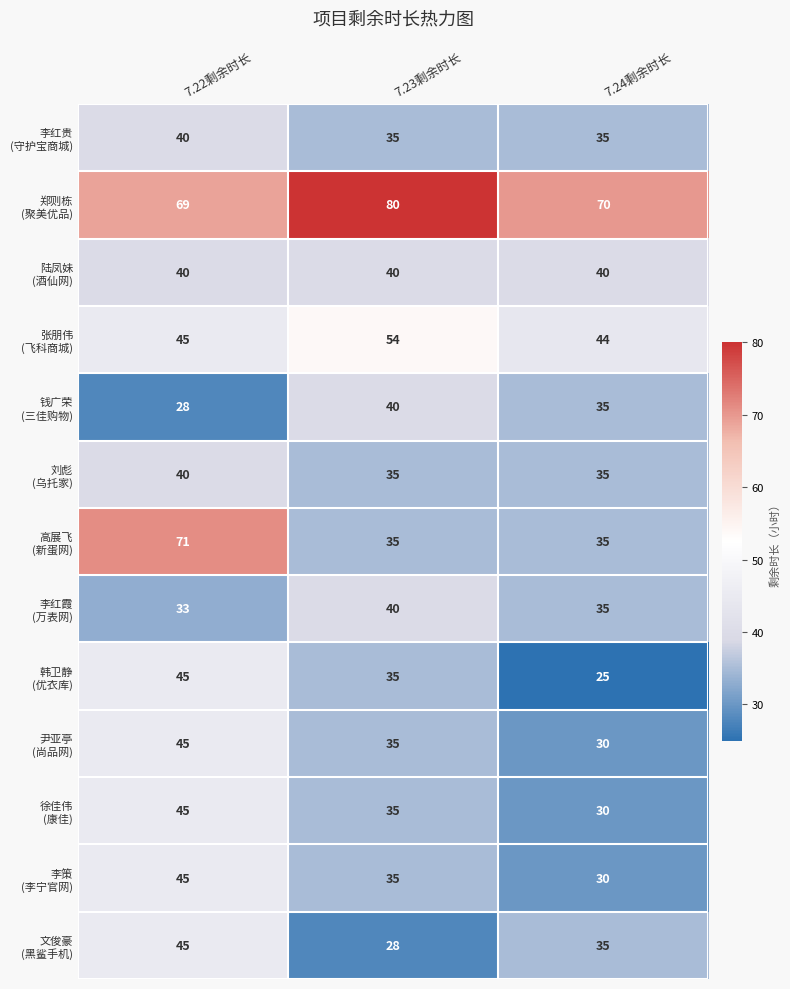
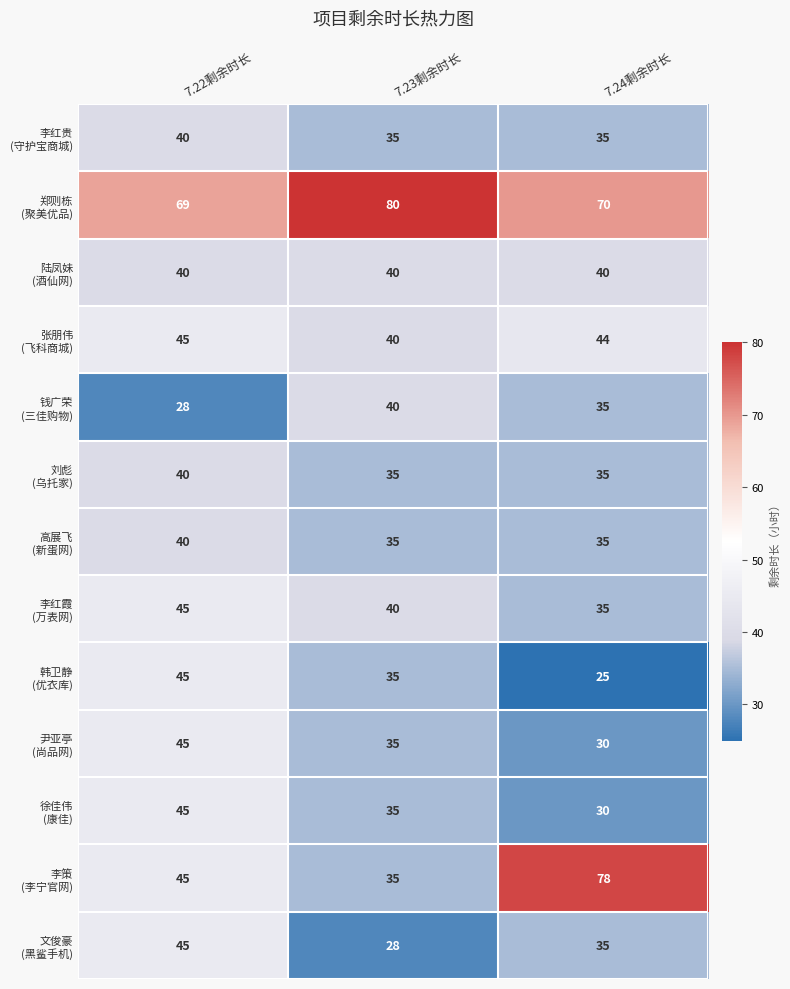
  {
    "李红贵 (守护宝商城)": {
      "7.22剩余时长": 40,
      "7.23剩余时长": 35,
      "7.24剩余时长": 35
    },
    "郑则栋 (聚美优品)": {
      "7.22剩余时长": 69,
      "7.23剩余时长": 80,
      "7.24剩余时长": 70
    },
    "陆凤妹 (酒仙网)": {
      "7.22剩余时长": 40,
      "7.23剩余时长": 40,
      "7.24剩余时长": 40
    },
    "张朋伟 (飞科商城)": {
      "7.22剩余时长": 45,
-     "7.23剩余时长": 54,
+     "7.23剩余时长": 40,
      "7.24剩余时长": 44
    },
    "钱广荣 (三佳购物)": {
      "7.22剩余时长": 28,
      "7.23剩余时长": 40,
      "7.24剩余时长": 35
    },
    "刘彪 (乌托家)": {
      "7.22剩余时长": 40,
      "7.23剩余时长": 35,
      "7.24剩余时长": 35
    },
    "高展飞 (新蛋网)": {
-     "7.22剩余时长": 71,
+     "7.22剩余时长": 40,
      "7.23剩余时长": 35,
      "7.24剩余时长": 35
    },
    "李红霞 (万表网)": {
-     "7.22剩余时长": 33,
+     "7.22剩余时长": 45,
      "7.23剩余时长": 40,
      "7.24剩余时长": 35
    },
    "韩卫静 (优衣库)": {
      "7.22剩余时长": 45,
      "7.23剩余时长": 35,
      "7.24剩余时长": 25
    },
    "尹亚亭 (尚品网)": {
      "7.22剩余时长": 45,
      "7.23剩余时长": 35,
      "7.24剩余时长": 30
    },
    "徐佳伟 (康佳)": {
      "7.22剩余时长": 45,
      "7.23剩余时长": 35,
      "7.24剩余时长": 30
    },
    "李策 (李宁官网)": {
      "7.22剩余时长": 45,
      "7.23剩余时长": 35,
-     "7.24剩余时长": 30
+     "7.24剩余时长": 78
    },
    "文俊豪 (黑鲨手机)": {
      "7.22剩余时长": 45,
      "7.23剩余时长": 28,
      "7.24剩余时长": 35
    }
  }
